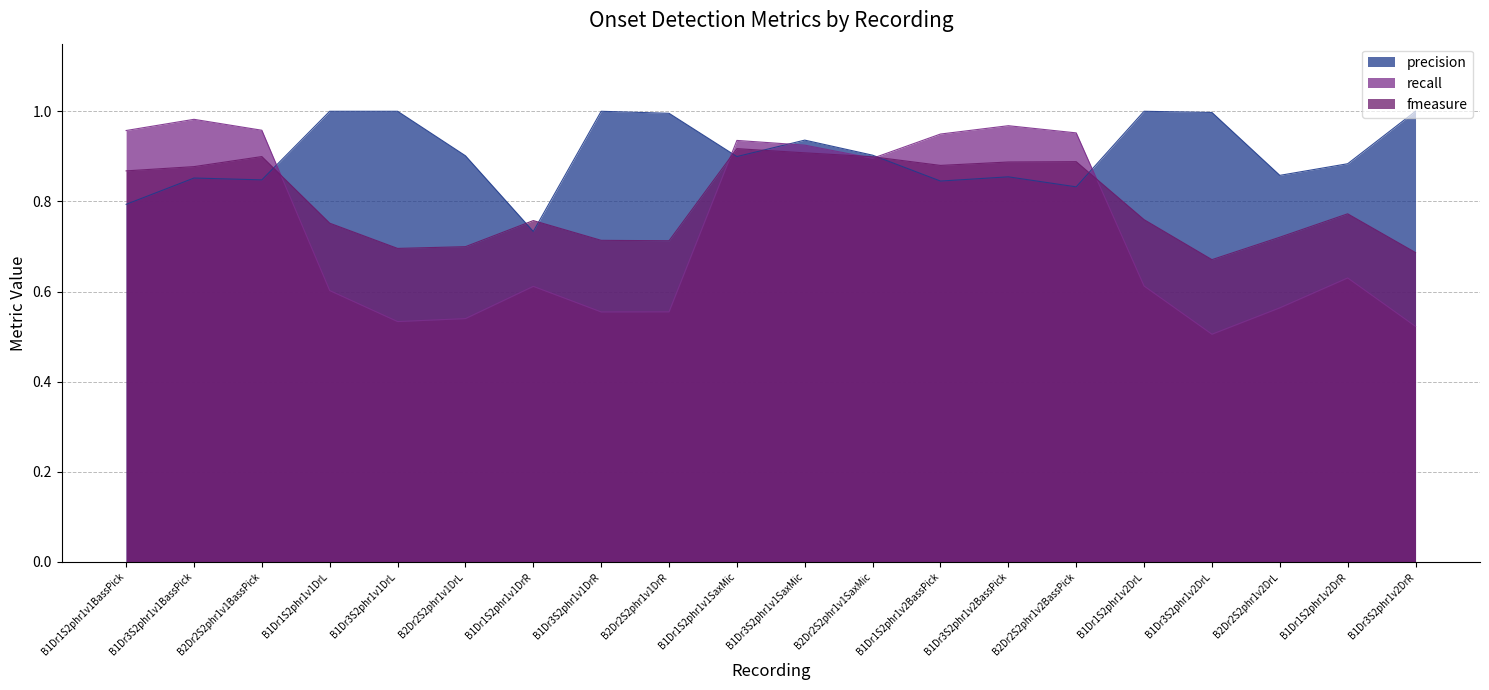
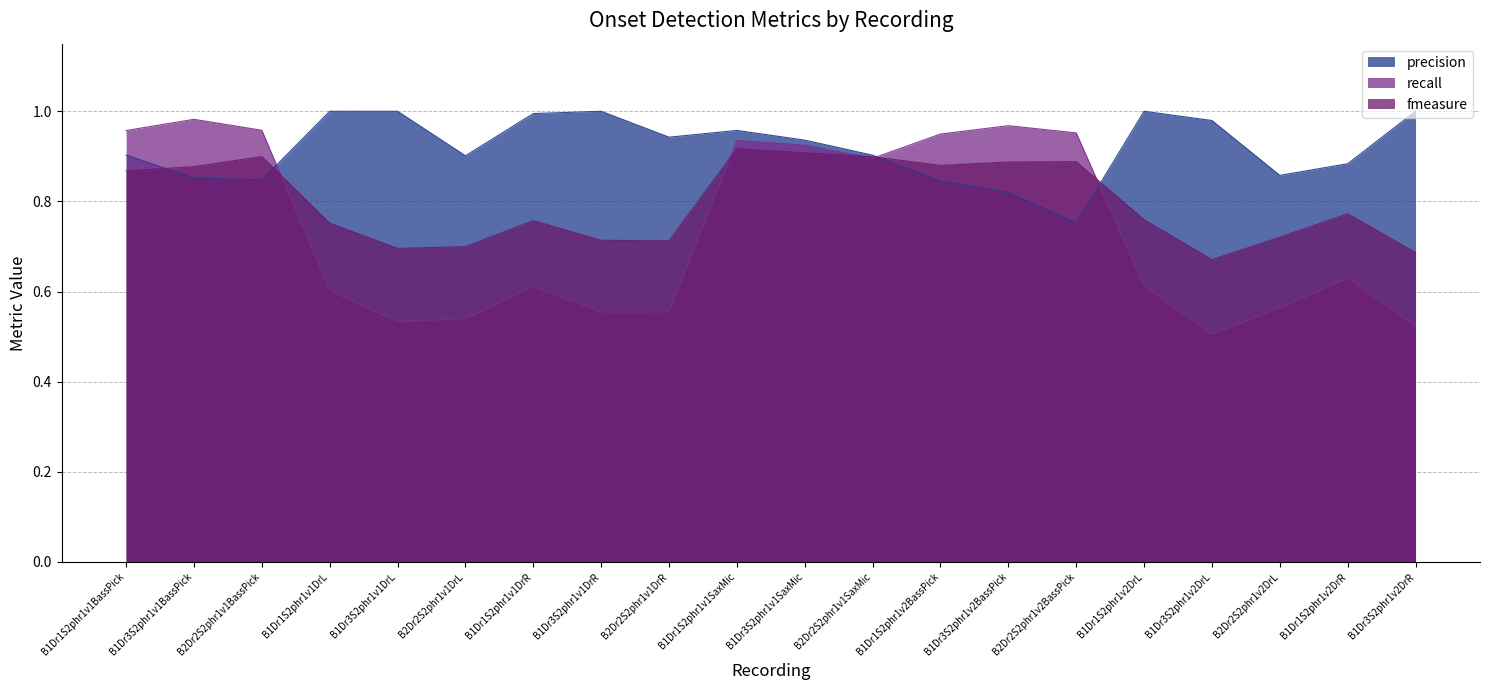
  {
    "precision": {
-     "B1Dr1S2phr1v1BassPick": 0.79,
+     "B1Dr1S2phr1v1BassPick": 0.90,
      "B1Dr3S2phr1v1BassPick": 0.85,
      "B2Dr2S2phr1v1BassPick": 0.85,
      "B1Dr1S2phr1v1DrL": 1.00,
      "B1Dr3S2phr1v1DrL": 1.00,
      "B2Dr2S2phr1v1DrL": 0.90,
-     "B1Dr1S2phr1v1DrR": 0.73,
+     "B1Dr1S2phr1v1DrR": 0.99,
      "B1Dr3S2phr1v1DrR": 1.00,
-     "B2Dr2S2phr1v1DrR": 1.00,
-     "B1Dr1S2phr1v1SaxMic": 0.90,
+     "B2Dr2S2phr1v1DrR": 0.94,
+     "B1Dr1S2phr1v1SaxMic": 0.96,
      "B1Dr3S2phr1v1SaxMic": 0.94,
      "B1Dr1S2phr1v2BassPick": 0.85,
-     "B1Dr3S2phr1v2BassPick": 0.85,
-     "B2Dr2S2phr1v2BassPick": 0.83,
+     "B1Dr3S2phr1v2BassPick": 0.82,
+     "B2Dr2S2phr1v2BassPick": 0.75,
      "B1Dr1S2phr1v2DrL": 1.00,
-     "B1Dr3S2phr1v2DrL": 1.00,
+     "B1Dr3S2phr1v2DrL": 0.98,
      "B2Dr2S2phr1v2DrL": 0.86,
      "B1Dr1S2phr1v2DrR": 0.88
    }
  }
